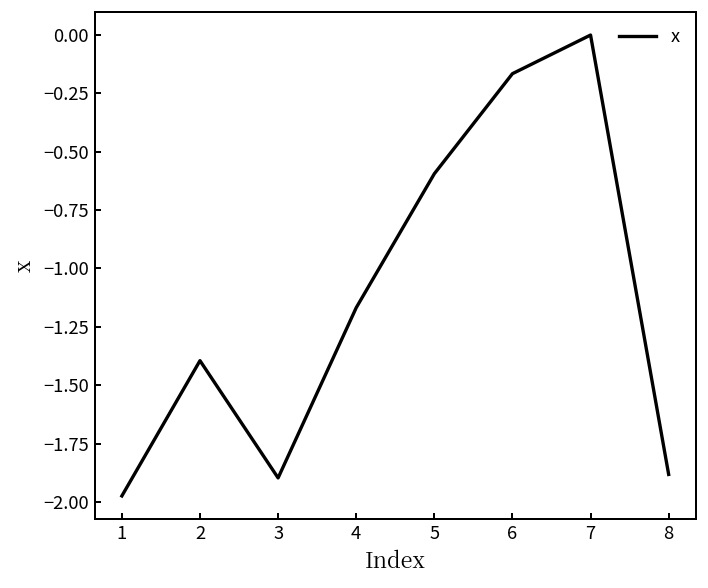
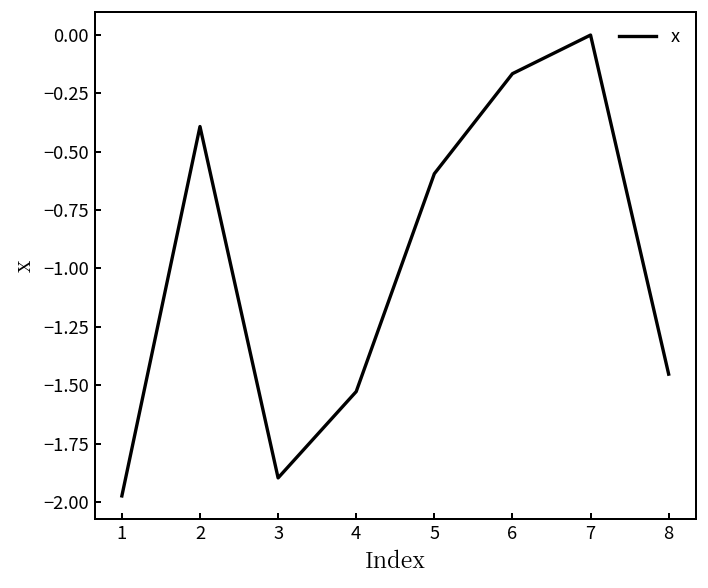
  {
    "1": -1.97,
-   "2": -1.39,
+   "2": -0.39,
    "3": -1.90,
-   "4": -1.17,
+   "4": -1.53,
    "5": -0.59,
    "6": -0.17,
    "7": 0.00,
-   "8": -1.88
+   "8": -1.45
  }
